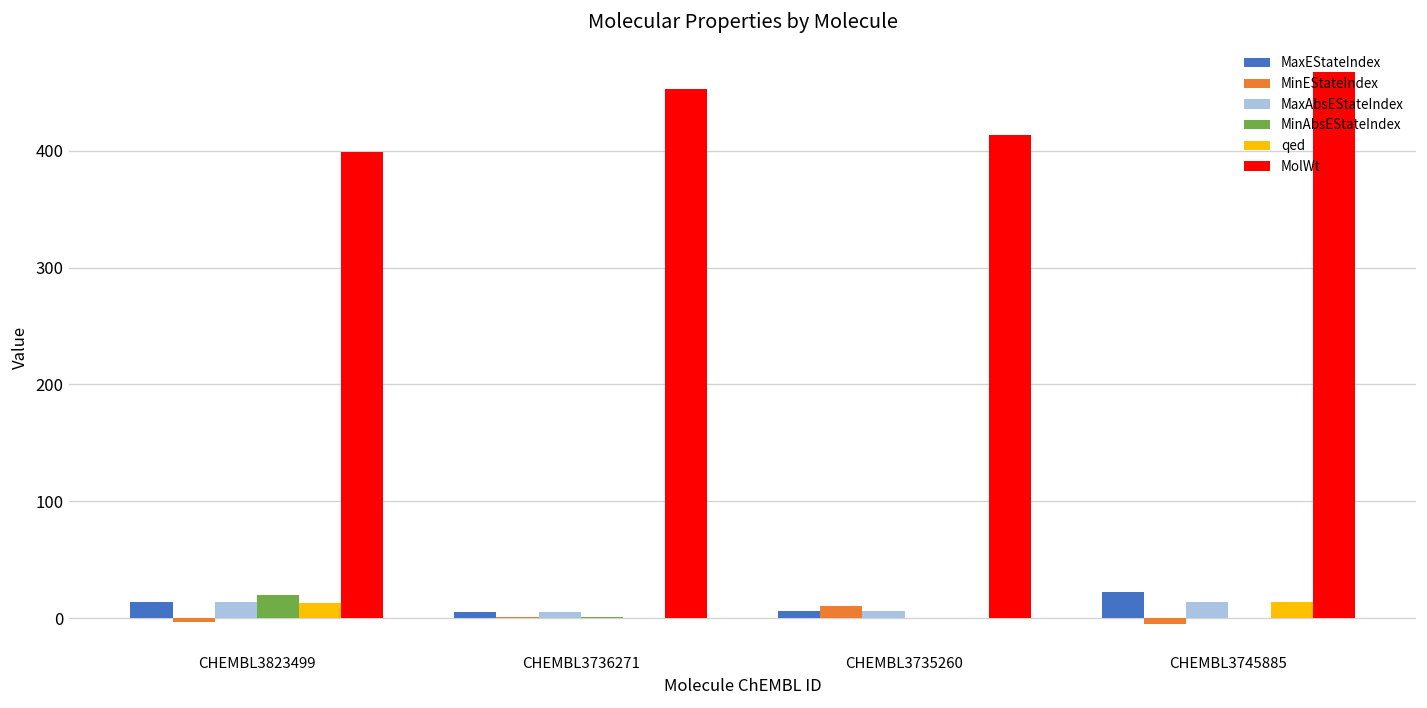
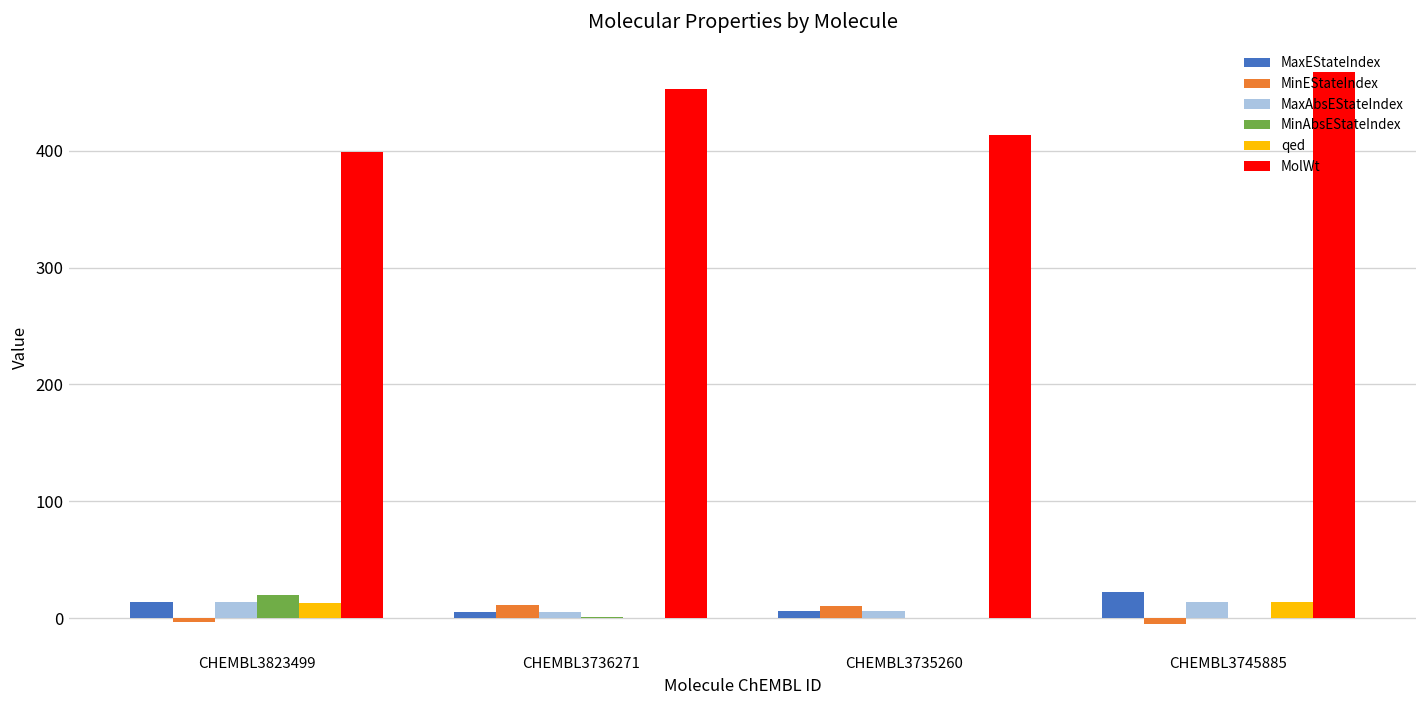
  {
    "MaxEStateIndex": {
      "CHEMBL3823499": 10,
      "CHEMBL3736271": 10,
      "CHEMBL3735260": 10,
      "CHEMBL3745885": 20
    },
    "MinEStateIndex": {
      "CHEMBL3823499": 0,
-     "CHEMBL3736271": 0,
+     "CHEMBL3736271": 10,
      "CHEMBL3735260": 10,
      "CHEMBL3745885": 0
    },
    "MaxAbsEStateIndex": {
      "CHEMBL3823499": 10,
      "CHEMBL3736271": 10,
      "CHEMBL3735260": 10,
      "CHEMBL3745885": 10
    },
    "MinAbsEStateIndex": {
      "CHEMBL3823499": 20
    },
    "qed": {
      "CHEMBL3823499": 10,
      "CHEMBL3745885": 10
    },
    "MolWt": {
      "CHEMBL3823499": 400,
      "CHEMBL3736271": 450,
      "CHEMBL3735260": 410,
      "CHEMBL3745885": 470
    }
  }
